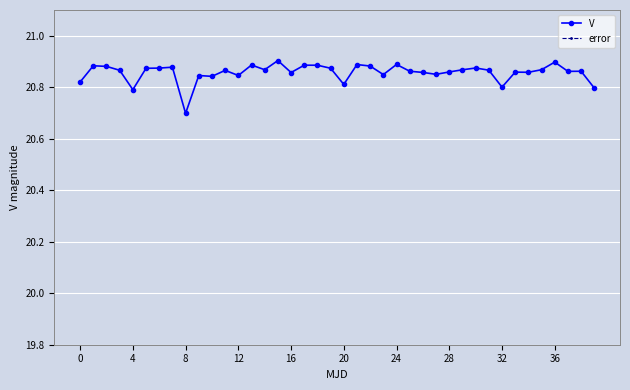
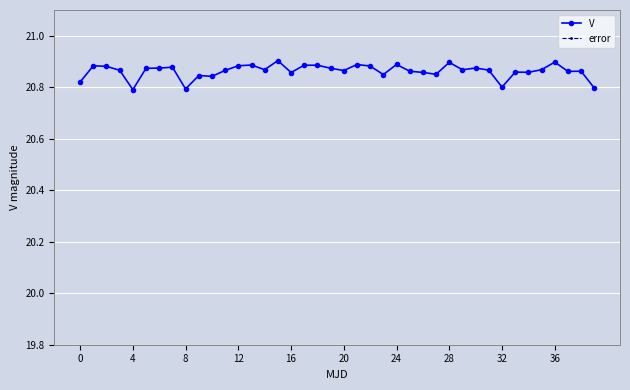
  {
    "V": {
      "0": 20.82,
      "4": 20.79,
-     "8": 20.70,
-     "12": 20.85,
+     "8": 20.79,
+     "12": 20.88,
      "16": 20.86,
-     "20": 20.81,
+     "20": 20.87,
      "24": 20.89,
-     "28": 20.86,
+     "28": 20.90,
      "32": 20.80,
      "36": 20.90
    }
  }
